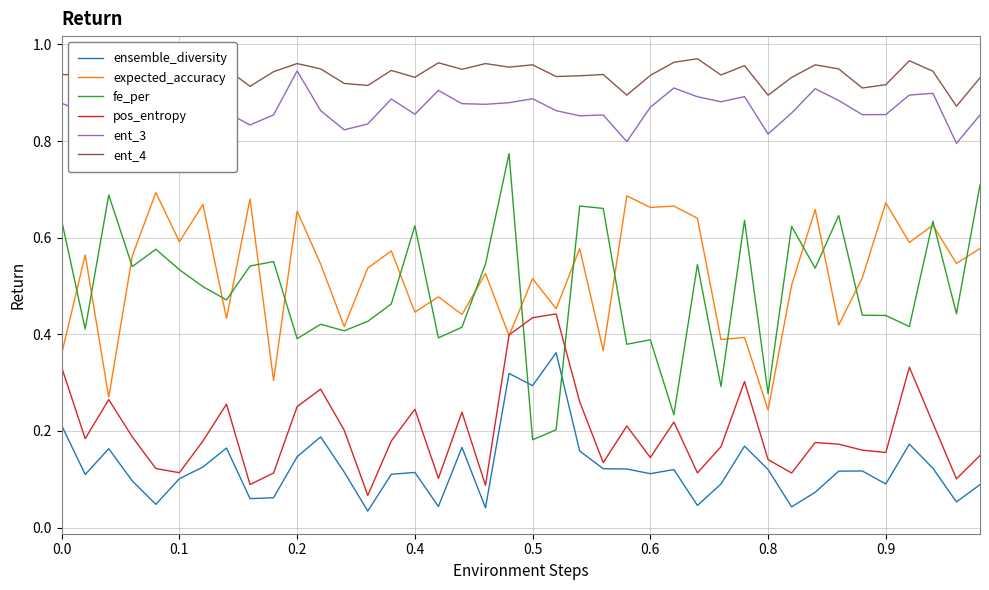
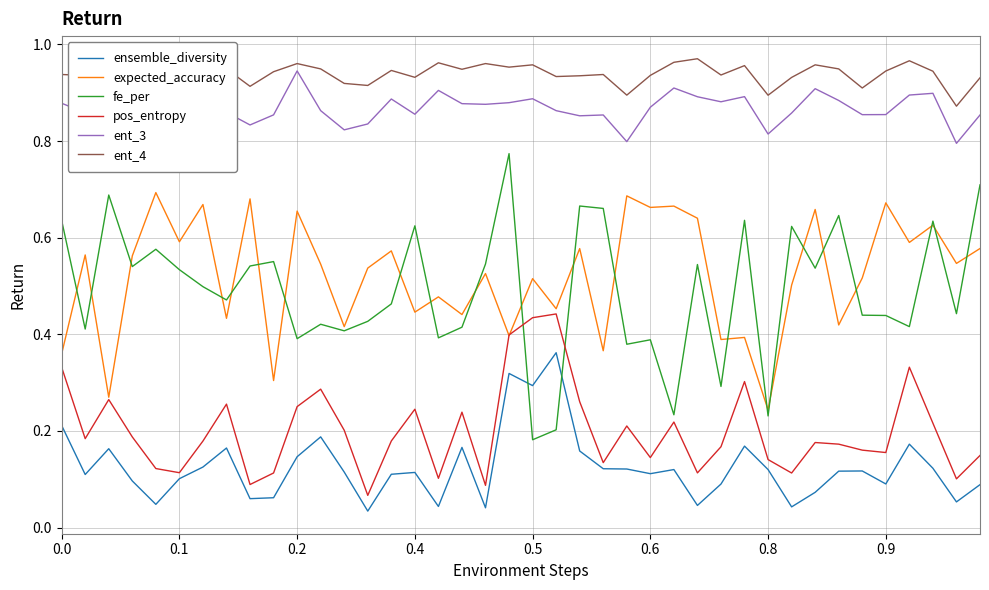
  {
    "ensemble_diversity": {
      "0.0": 0.21,
      "0.1": 0.10,
      "0.2": 0.15,
      "0.4": 0.11,
      "0.5": 0.29,
      "0.6": 0.11,
      "0.8": 0.12,
      "0.9": 0.09
    },
    "expected_accuracy": {
      "0.0": 0.36,
      "0.1": 0.59,
      "0.2": 0.66,
      "0.4": 0.45,
      "0.5": 0.52,
      "0.6": 0.66,
      "0.8": 0.24,
      "0.9": 0.67
    },
    "fe_per": {
      "0.0": 0.64,
      "0.1": 0.53,
      "0.2": 0.39,
      "0.4": 0.62,
      "0.5": 0.18,
      "0.6": 0.39,
-     "0.8": 0.28,
+     "0.8": 0.23,
      "0.9": 0.44
    },
    "pos_entropy": {
      "0.0": 0.33,
      "0.1": 0.11,
      "0.2": 0.25,
      "0.4": 0.25,
      "0.5": 0.43,
      "0.6": 0.14,
      "0.8": 0.14,
      "0.9": 0.16
    },
    "ent_3": {
      "0.0": 0.88,
      "0.2": 0.95,
      "0.4": 0.86,
      "0.5": 0.89,
      "0.6": 0.87,
      "0.8": 0.81,
      "0.9": 0.85
    },
    "ent_4": {
      "0.0": 0.94,
      "0.2": 0.96,
      "0.4": 0.93,
      "0.5": 0.96,
      "0.6": 0.94,
      "0.8": 0.89,
-     "0.9": 0.92
+     "0.9": 0.95
    }
  }
